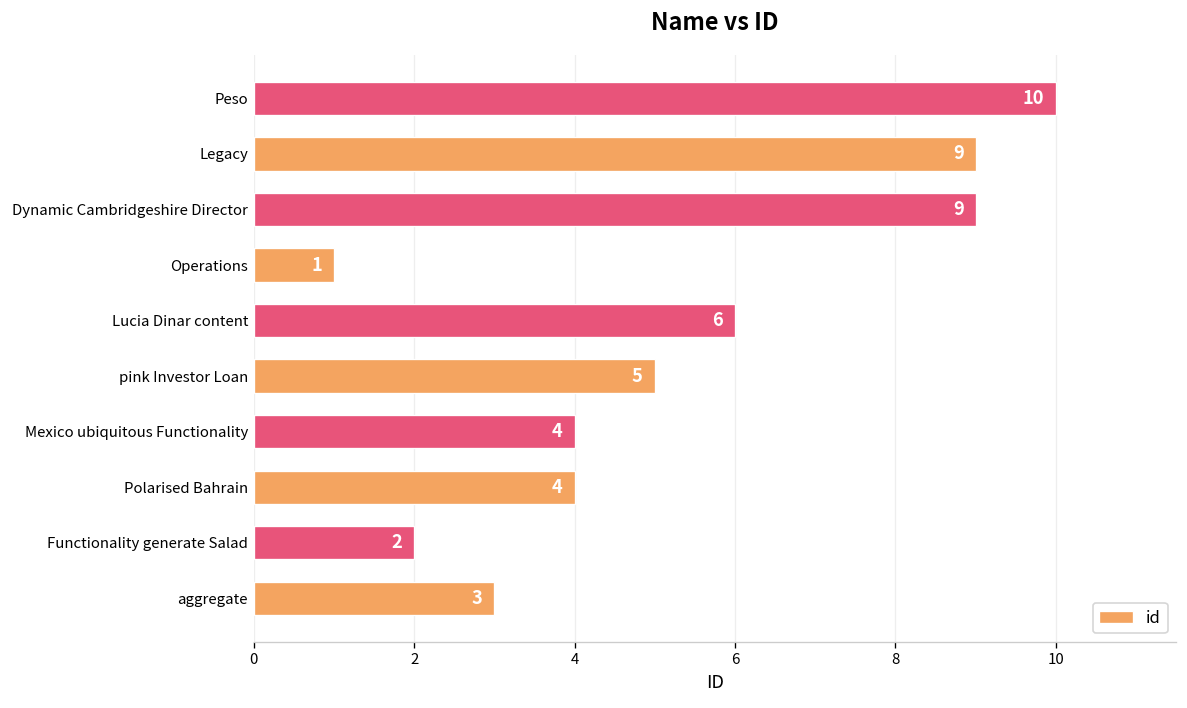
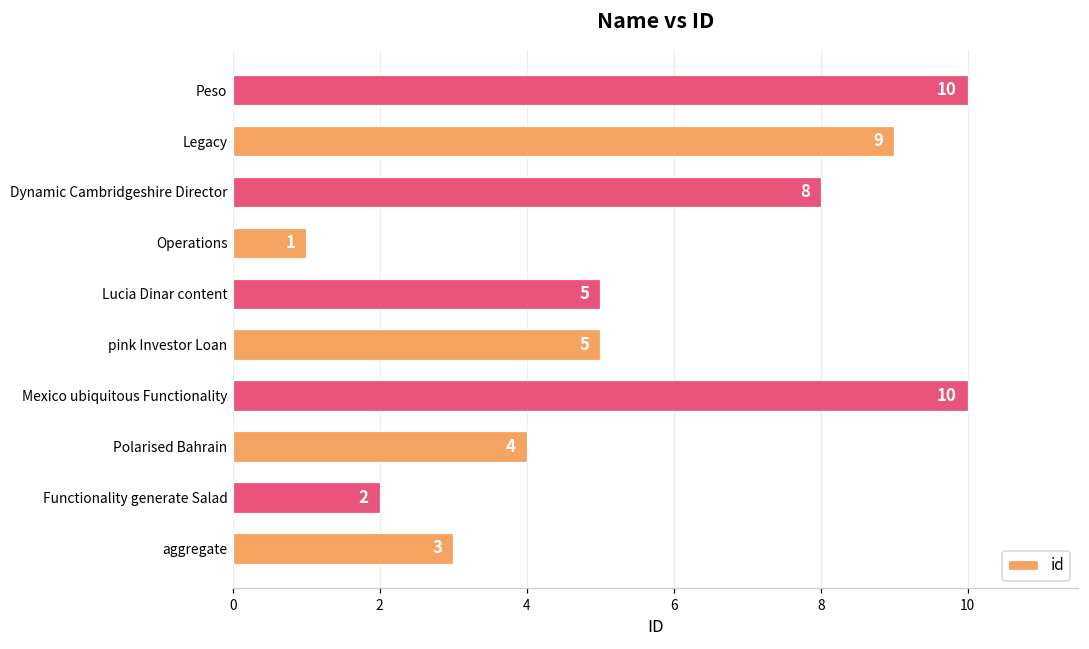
  {
    "Peso": 10,
    "Legacy": 9,
-   "Dynamic Cambridgeshire Director": 9,
+   "Dynamic Cambridgeshire Director": 8,
    "Operations": 1,
-   "Lucia Dinar content": 6,
+   "Lucia Dinar content": 5,
    "pink Investor Loan": 5,
-   "Mexico ubiquitous Functionality": 4,
+   "Mexico ubiquitous Functionality": 10,
    "Polarised Bahrain": 4,
    "Functionality generate Salad": 2,
    "aggregate": 3
  }
